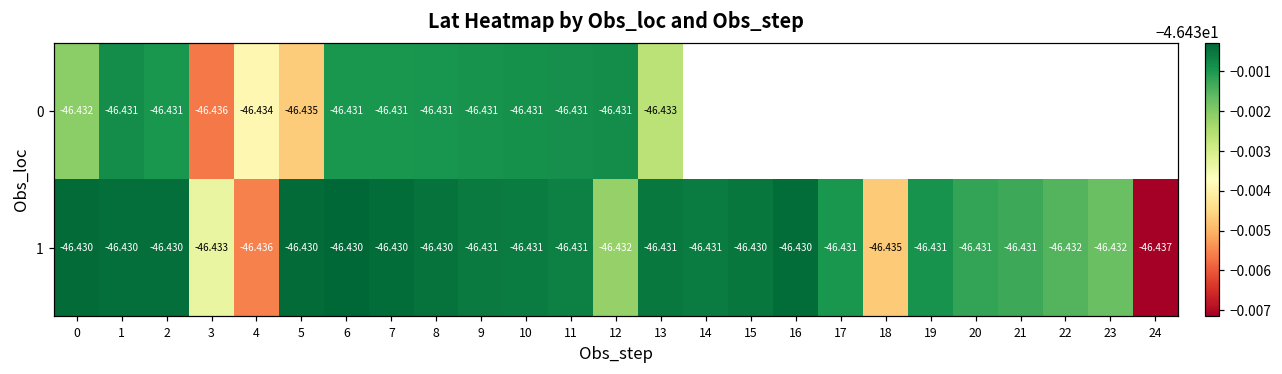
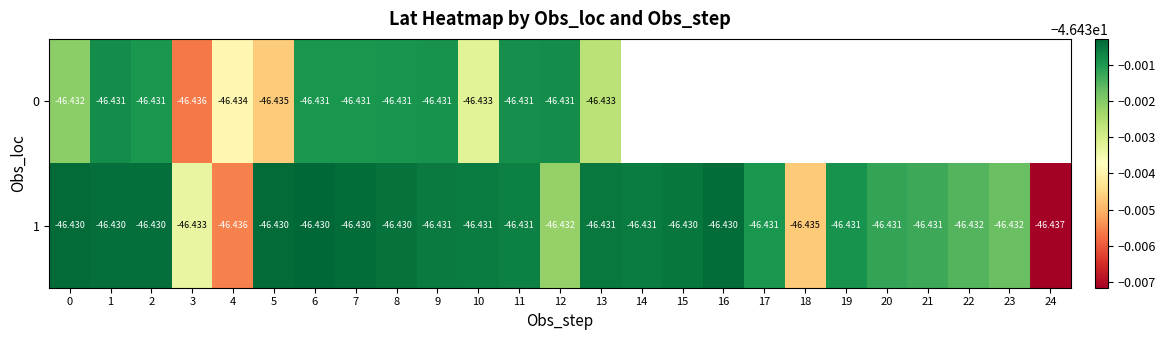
  {
    "0": {
      "0": -46.432,
      "1": -46.431,
      "2": -46.431,
      "3": -46.436,
      "4": -46.434,
      "5": -46.435,
      "6": -46.431,
      "7": -46.431,
      "8": -46.431,
      "9": -46.431,
-     "10": -46.431,
+     "10": -46.433,
      "11": -46.431,
      "12": -46.431,
      "13": -46.433
    },
    "1": {
      "0": -46.430,
      "1": -46.430,
      "2": -46.430,
      "3": -46.433,
      "4": -46.436,
      "5": -46.430,
      "6": -46.430,
      "7": -46.430,
      "8": -46.430,
      "9": -46.431,
      "10": -46.431,
      "11": -46.431,
      "12": -46.432,
      "13": -46.431,
      "14": -46.431,
      "15": -46.430,
      "16": -46.430,
      "17": -46.431,
      "18": -46.435,
      "19": -46.431,
      "20": -46.431,
      "21": -46.431,
      "22": -46.432,
      "23": -46.432,
      "24": -46.437
    }
  }
